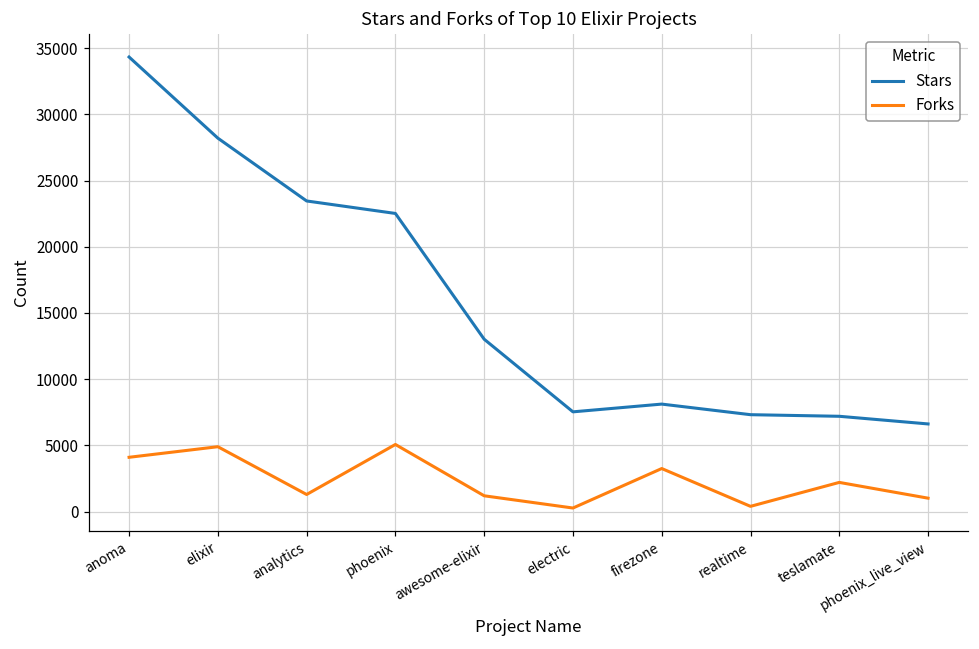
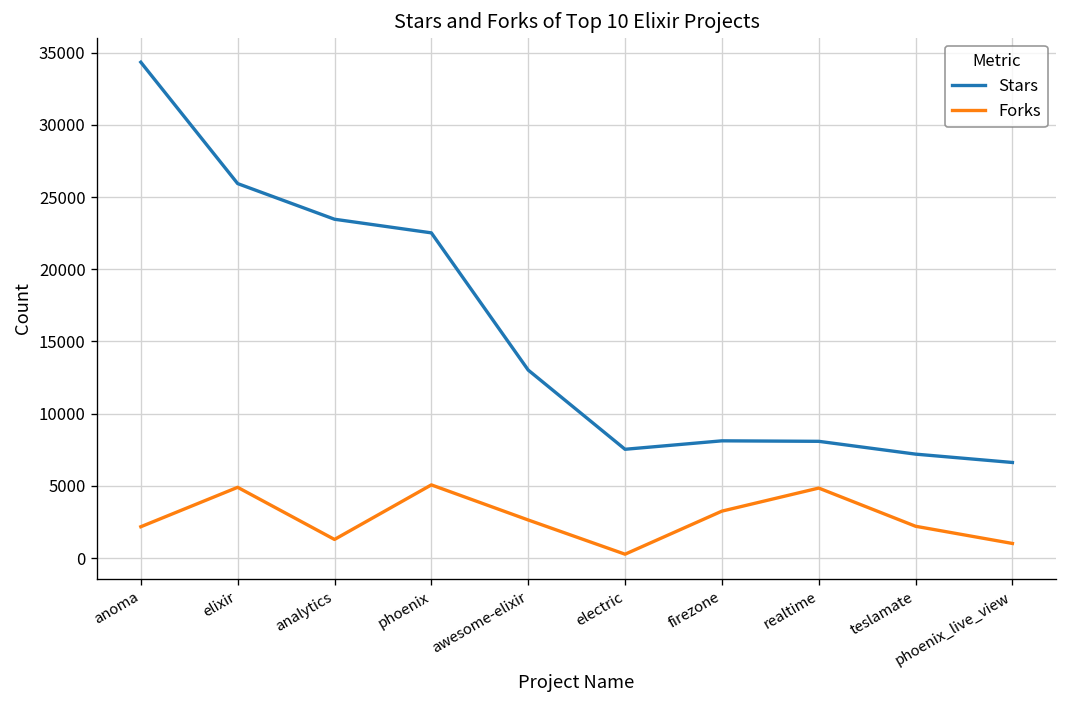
  {
    "Stars": {
      "anoma": 34300,
-     "elixir": 28200,
+     "elixir": 25900,
      "analytics": 23500,
      "phoenix": 22500,
      "awesome-elixir": 13000,
      "electric": 7500,
      "firezone": 8100,
-     "realtime": 7300,
+     "realtime": 8100,
      "teslamate": 7200,
      "phoenix_live_view": 6600
    },
    "Forks": {
-     "anoma": 4100,
+     "anoma": 2200,
      "elixir": 4900,
      "analytics": 1300,
      "phoenix": 5100,
-     "awesome-elixir": 1200,
+     "awesome-elixir": 2600,
      "electric": 300,
      "firezone": 3300,
-     "realtime": 400,
+     "realtime": 4800,
      "teslamate": 2200,
      "phoenix_live_view": 1000
    }
  }
